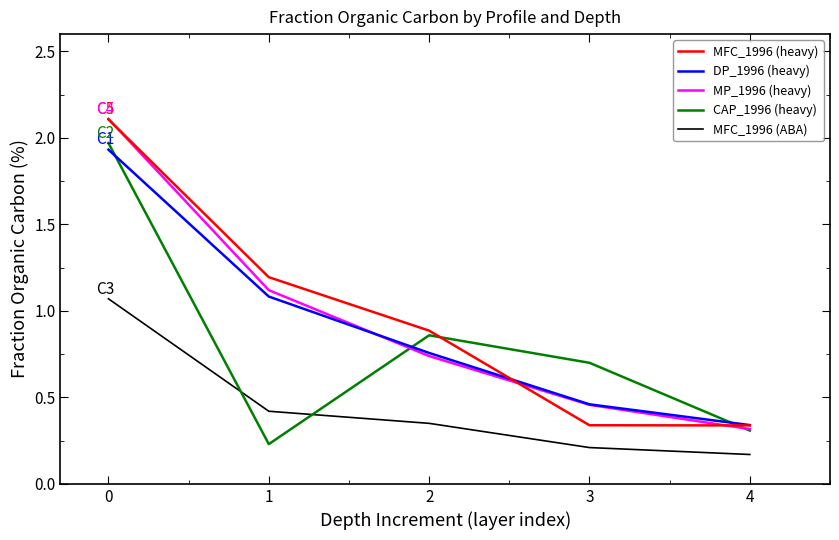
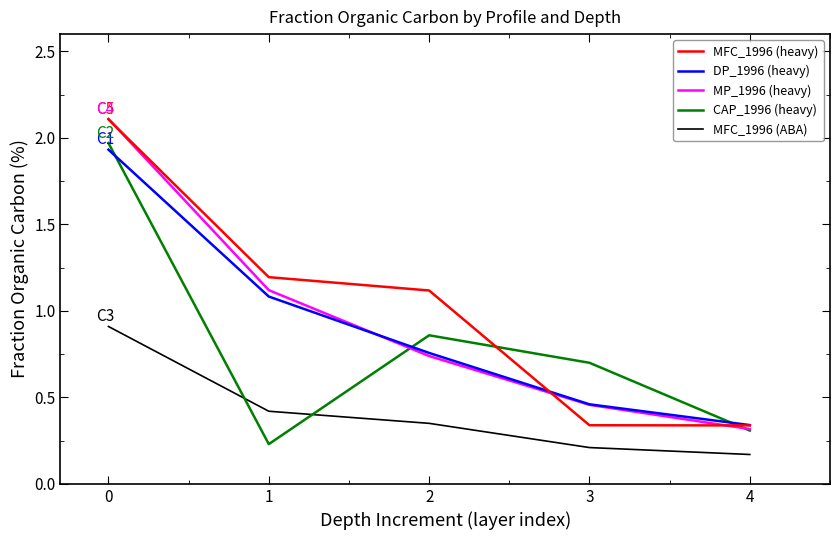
  {
    "MFC_1996 (heavy)": {
      "1": 1.20,
-     "2": 0.89,
+     "2": 1.12,
      "3": 0.34
    },
    "DP_1996 (heavy)": {
      "0": 1.93,
      "1": 1.08,
      "2": 0.76
    },
    "MP_1996 (heavy)": {
      "1": 1.12,
      "2": 0.74
    },
    "CAP_1996 (heavy)": {
      "0": 1.97,
      "1": 0.23,
      "2": 0.86,
      "3": 0.70
    },
    "MFC_1996 (ABA)": {
-     "0": 1.07,
+     "0": 0.91,
      "1": 0.42,
      "2": 0.35,
      "3": 0.21,
      "4": 0.17
    }
  }
